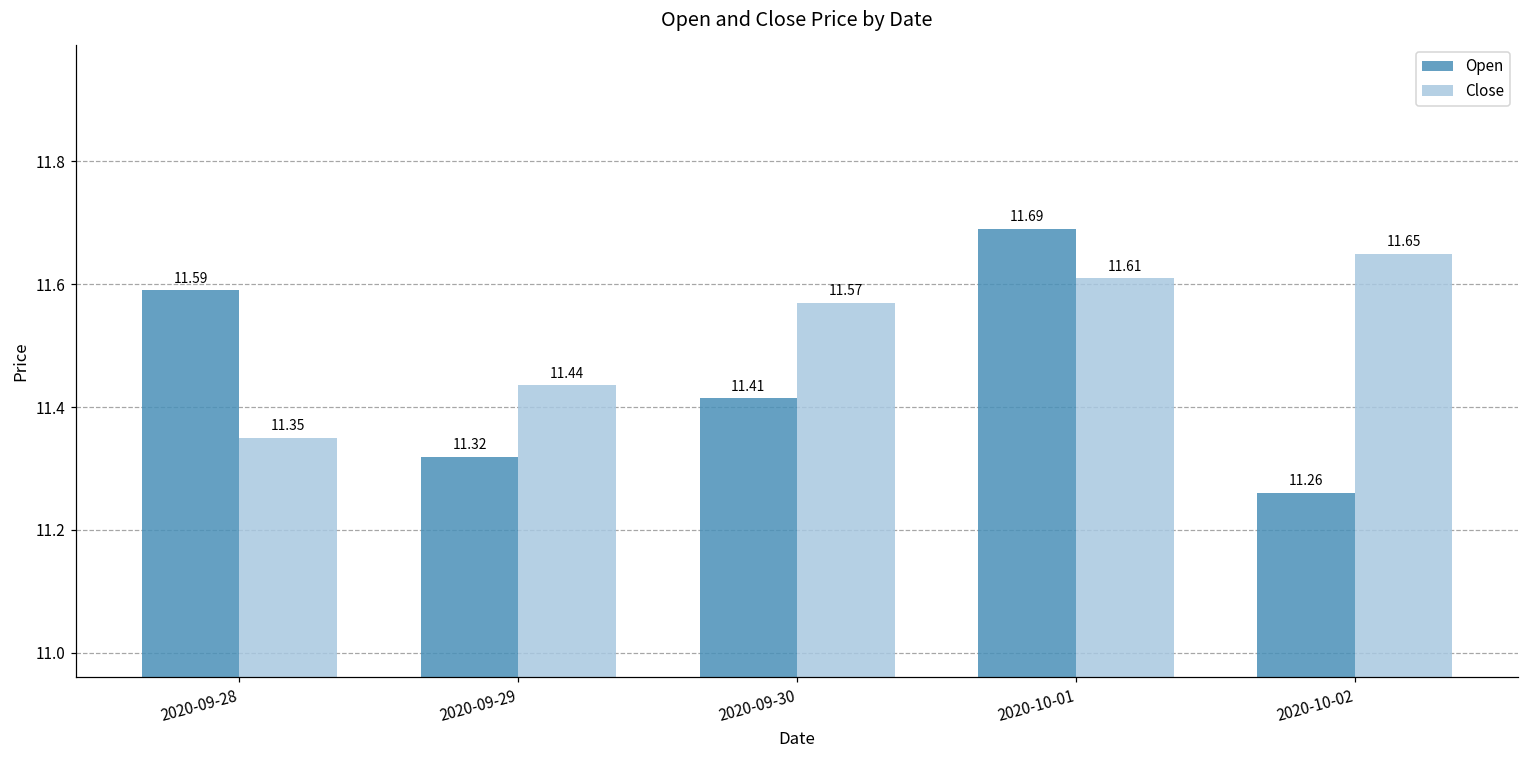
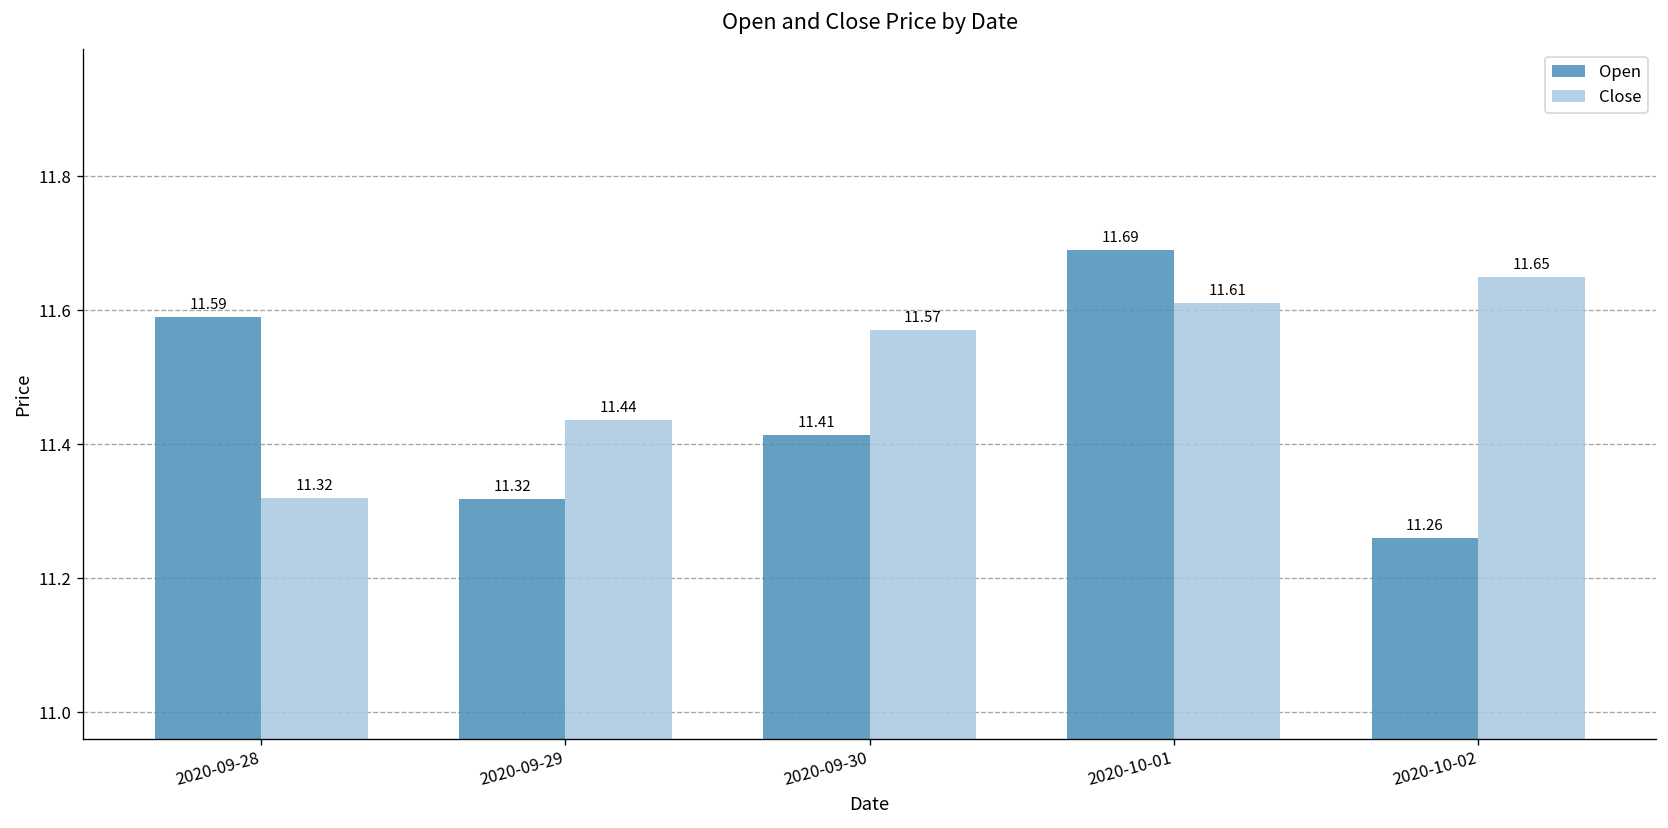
  {
    "Open": {
      "2020-09-28": 11.59,
      "2020-09-29": 11.32,
      "2020-09-30": 11.41,
      "2020-10-01": 11.69,
      "2020-10-02": 11.26
    },
    "Close": {
-     "2020-09-28": 11.35,
+     "2020-09-28": 11.32,
      "2020-09-29": 11.44,
      "2020-09-30": 11.57,
      "2020-10-01": 11.61,
      "2020-10-02": 11.65
    }
  }
